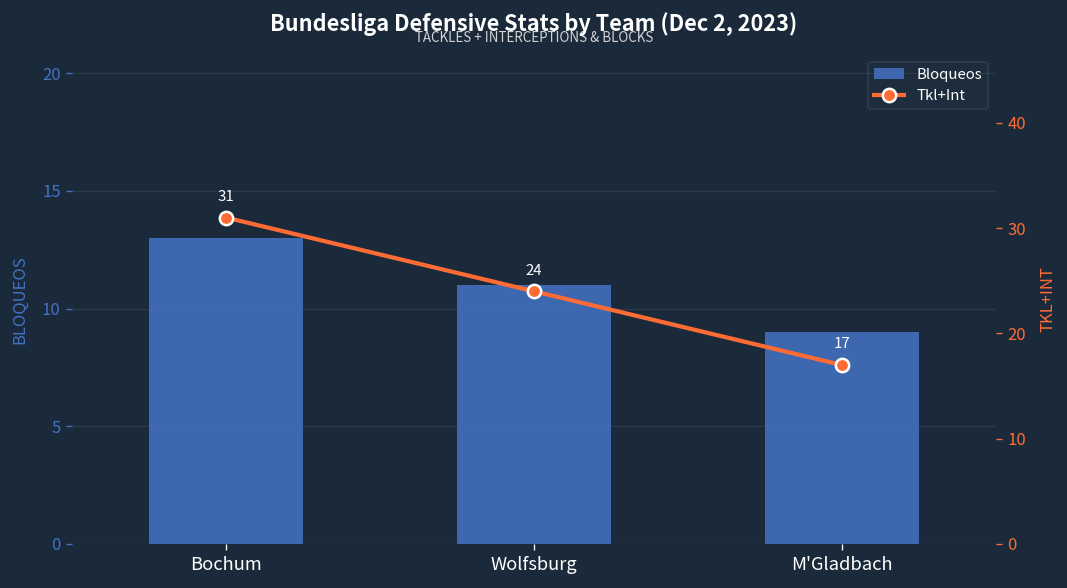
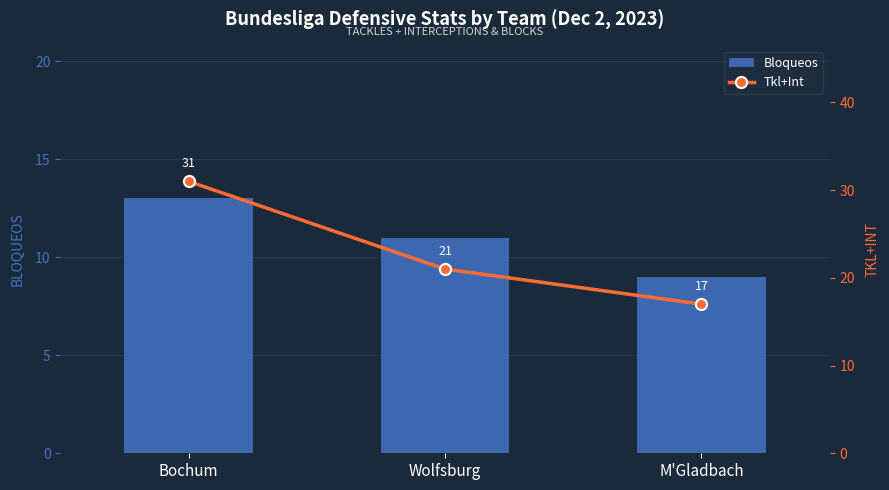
  {
    "Tkl+Int": {
      "Bochum": 31,
-     "Wolfsburg": 24,
+     "Wolfsburg": 21,
      "M'Gladbach": 17
    }
  }
